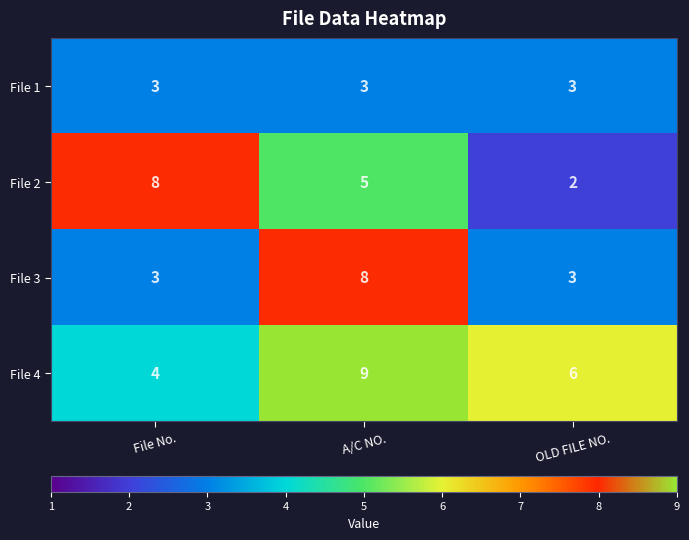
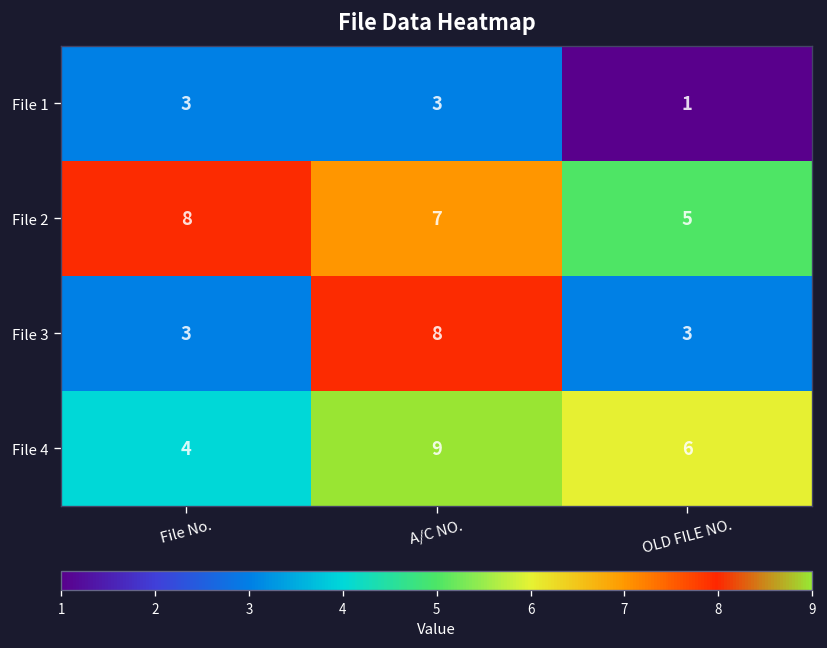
  {
    "File 1": {
      "File No.": 3,
      "A/C NO.": 3,
-     "OLD FILE NO.": 3
+     "OLD FILE NO.": 1
    },
    "File 2": {
      "File No.": 8,
-     "A/C NO.": 5,
-     "OLD FILE NO.": 2
+     "A/C NO.": 7,
+     "OLD FILE NO.": 5
    },
    "File 3": {
      "File No.": 3,
      "A/C NO.": 8,
      "OLD FILE NO.": 3
    },
    "File 4": {
      "File No.": 4,
      "A/C NO.": 9,
      "OLD FILE NO.": 6
    }
  }
